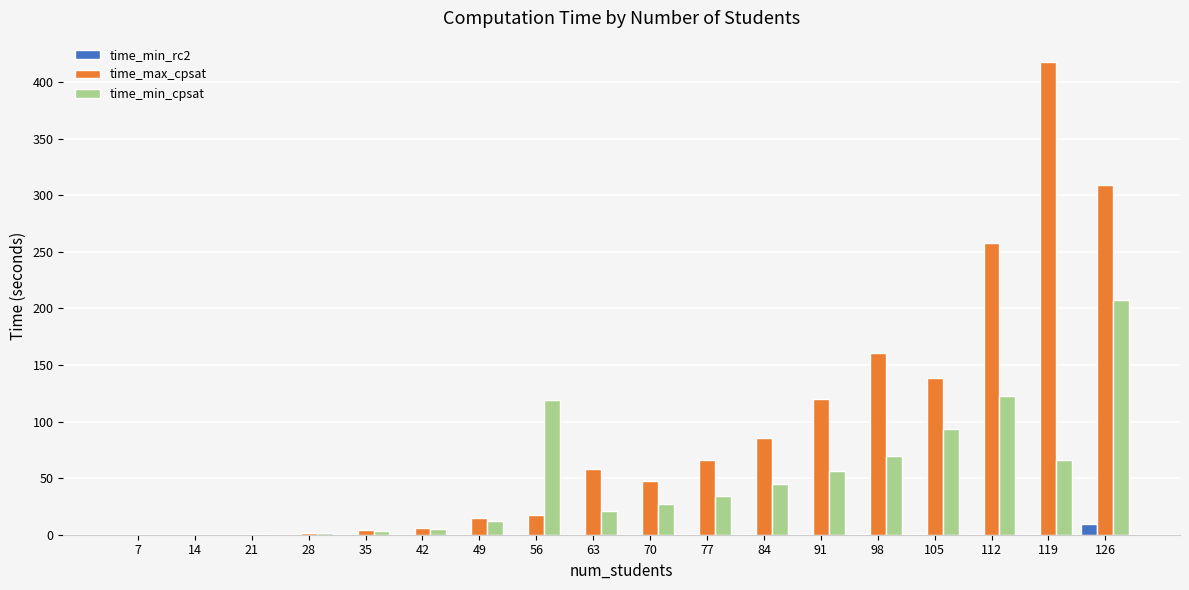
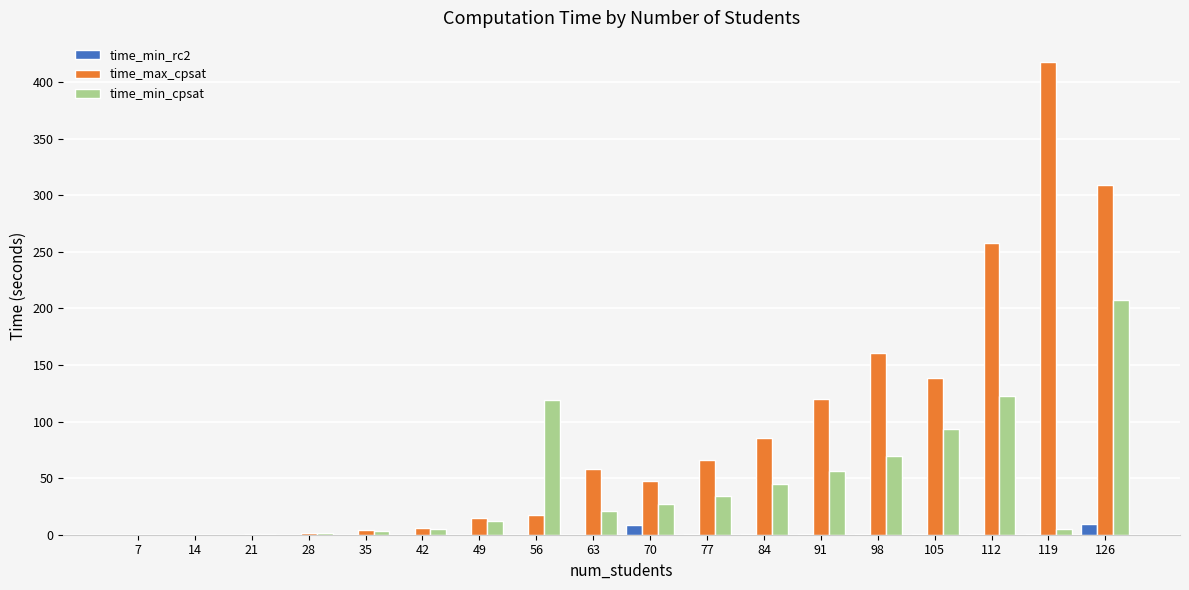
  {
    "time_min_rc2": {
-     "70": 0,
+     "70": 9,
      "126": 10
    },
    "time_max_cpsat": {
      "35": 4,
      "42": 6,
      "49": 15,
      "56": 17,
      "63": 58,
      "70": 48,
      "77": 66,
      "84": 85,
      "91": 120,
      "98": 161,
      "105": 138,
      "112": 258,
      "119": 418,
      "126": 309
    },
    "time_min_cpsat": {
      "35": 3,
      "42": 5,
      "49": 12,
      "56": 119,
      "63": 21,
      "70": 27,
      "77": 34,
      "84": 45,
      "91": 56,
      "98": 70,
      "105": 94,
      "112": 122,
-     "119": 66,
+     "119": 5,
      "126": 208
    }
  }
